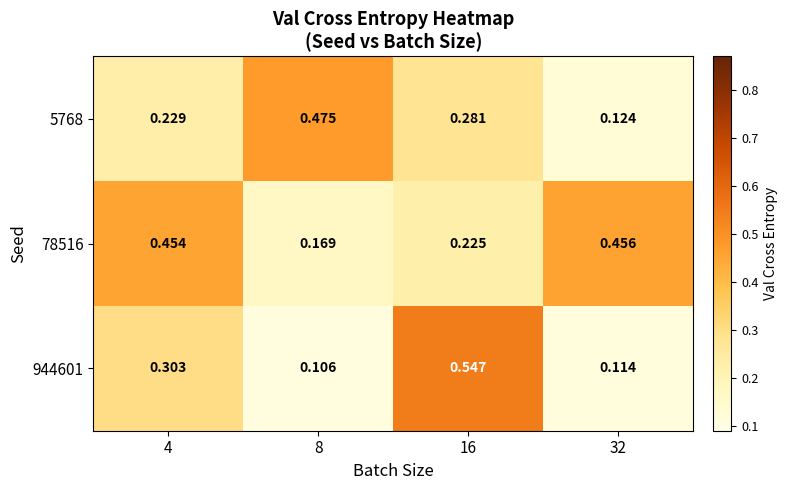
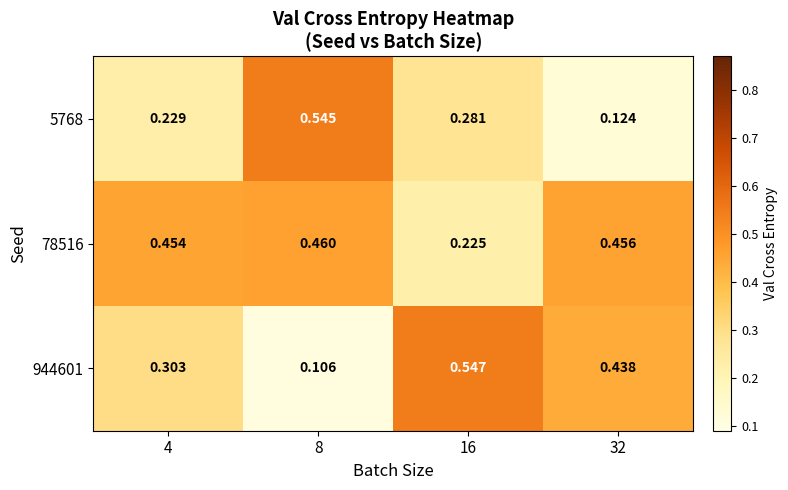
  {
    "5768": {
      "4": 0.229,
-     "8": 0.475,
+     "8": 0.545,
      "16": 0.281,
      "32": 0.124
    },
    "78516": {
      "4": 0.454,
-     "8": 0.169,
+     "8": 0.460,
      "16": 0.225,
      "32": 0.456
    },
    "944601": {
      "4": 0.303,
      "8": 0.106,
      "16": 0.547,
-     "32": 0.114
+     "32": 0.438
    }
  }
